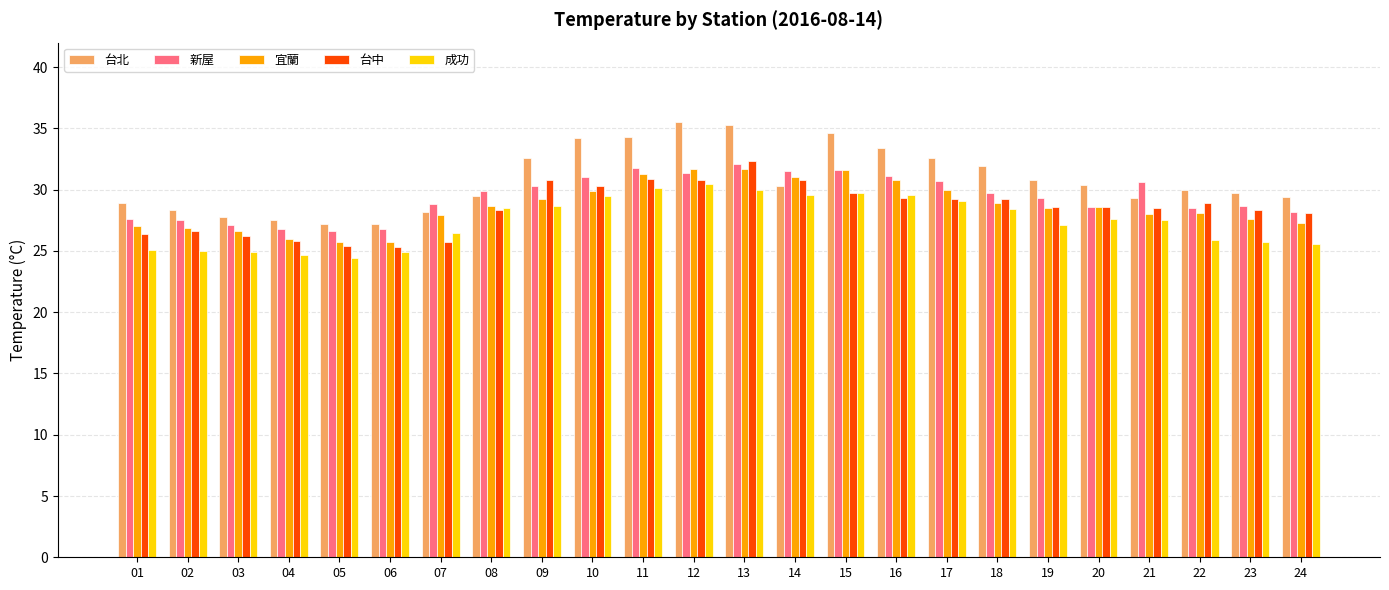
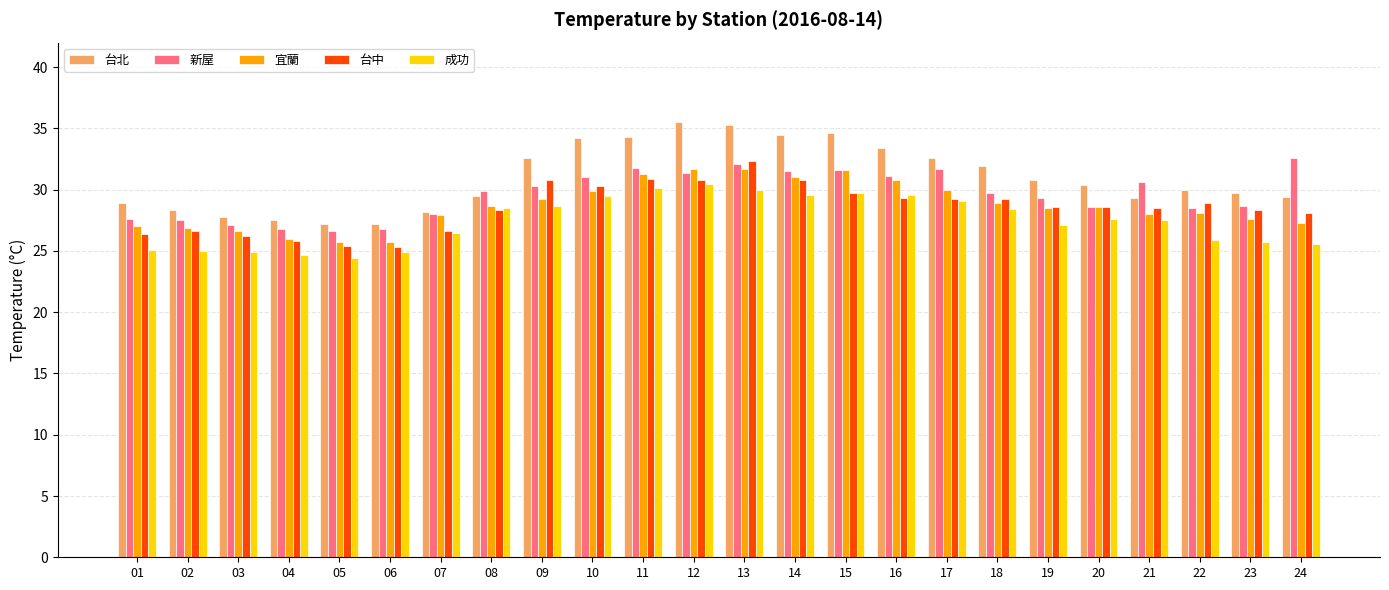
  {
    "台北": {
      "01": 28.9,
      "02": 28.3,
      "03": 27.8,
      "04": 27.5,
      "05": 27.2,
      "06": 27.2,
      "07": 28.2,
      "08": 29.5,
      "09": 32.6,
      "10": 34.2,
      "11": 34.3,
      "12": 35.5,
      "13": 35.3,
-     "14": 30.3,
+     "14": 34.5,
      "15": 34.6,
      "16": 33.4,
      "17": 32.6,
      "18": 31.9,
      "19": 30.8,
      "20": 30.4,
      "21": 29.3,
      "22": 30.0,
      "23": 29.7,
      "24": 29.4
    },
    "新屋": {
      "01": 27.6,
      "02": 27.5,
      "03": 27.1,
      "04": 26.8,
      "05": 26.6,
      "06": 26.8,
-     "07": 28.8,
+     "07": 28.0,
      "08": 29.9,
      "09": 30.3,
      "10": 31.0,
      "11": 31.8,
      "12": 31.4,
      "13": 32.1,
      "14": 31.5,
      "15": 31.6,
      "16": 31.1,
-     "17": 30.7,
+     "17": 31.7,
      "18": 29.7,
      "19": 29.3,
      "20": 28.6,
      "21": 30.6,
      "22": 28.5,
      "23": 28.7,
-     "24": 28.2
+     "24": 32.6
    },
    "台中": {
      "01": 26.4,
      "02": 26.6,
      "03": 26.2,
      "04": 25.8,
      "05": 25.4,
      "06": 25.3,
-     "07": 25.7,
+     "07": 26.6,
      "08": 28.3,
      "09": 30.8,
      "10": 30.3,
      "11": 30.9,
      "12": 30.8,
      "13": 32.3,
      "14": 30.8,
      "15": 29.7,
      "16": 29.3,
      "17": 29.2,
      "18": 29.2,
      "19": 28.6,
      "20": 28.6,
      "21": 28.5,
      "22": 28.9,
      "23": 28.3,
      "24": 28.1
    }
  }
